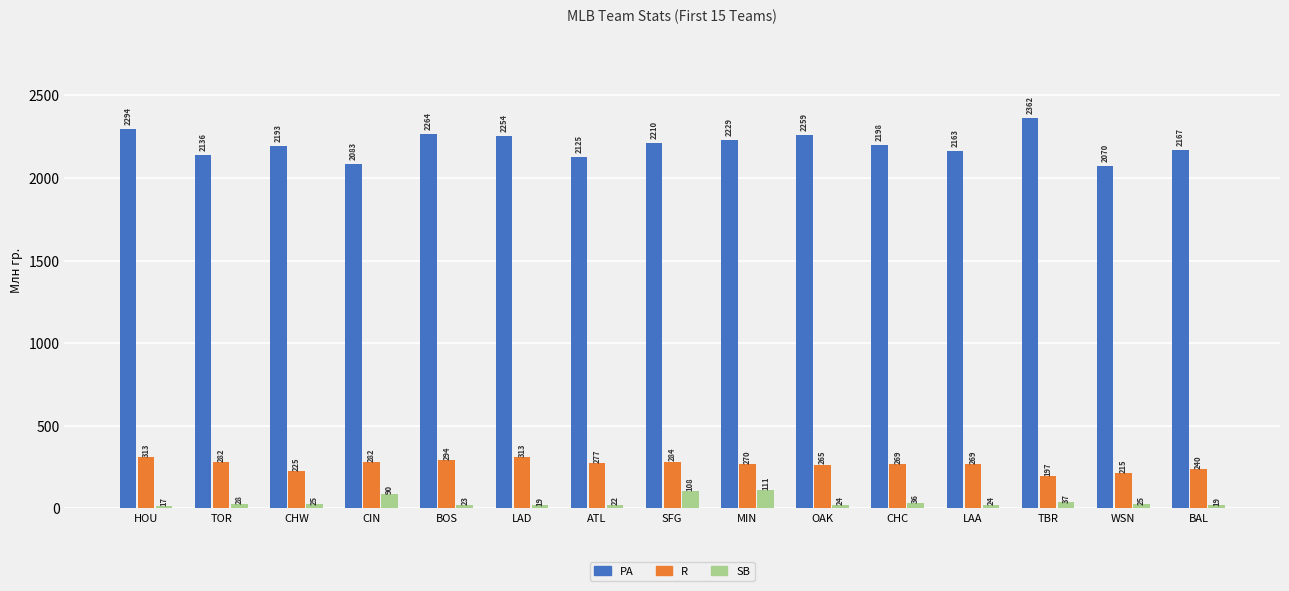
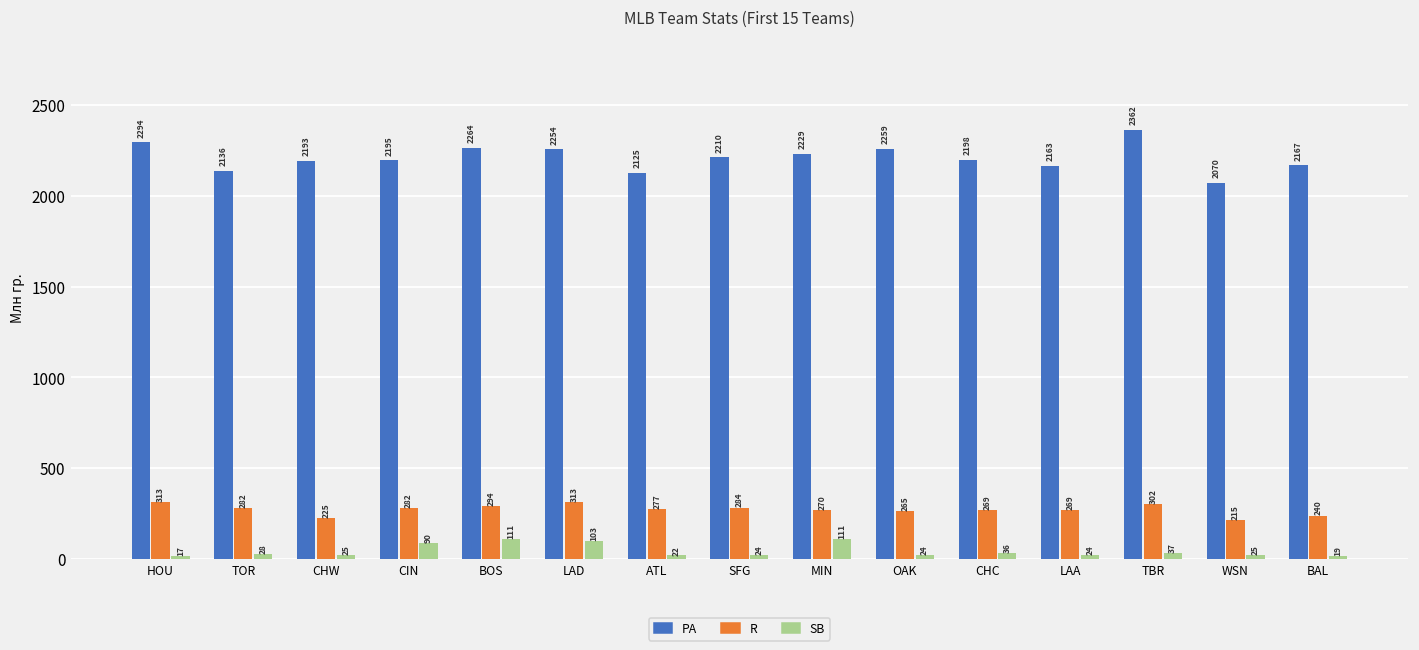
  {
    "PA": {
      "HOU": 2294,
      "TOR": 2136,
      "CHW": 2193,
-     "CIN": 2083,
+     "CIN": 2195,
      "BOS": 2264,
      "LAD": 2254,
      "ATL": 2125,
      "SFG": 2210,
      "MIN": 2229,
      "OAK": 2259,
      "CHC": 2198,
      "LAA": 2163,
      "TBR": 2362,
      "WSN": 2070,
      "BAL": 2167
    },
    "R": {
      "HOU": 313,
      "TOR": 282,
      "CHW": 225,
      "CIN": 282,
      "BOS": 294,
      "LAD": 313,
      "ATL": 277,
      "SFG": 284,
      "MIN": 270,
      "OAK": 265,
      "CHC": 269,
      "LAA": 269,
-     "TBR": 197,
+     "TBR": 302,
      "WSN": 215,
      "BAL": 240
    },
    "SB": {
      "HOU": 17,
      "TOR": 28,
      "CHW": 25,
      "CIN": 90,
-     "BOS": 23,
-     "LAD": 19,
+     "BOS": 111,
+     "LAD": 103,
      "ATL": 22,
-     "SFG": 108,
+     "SFG": 24,
      "MIN": 111,
      "OAK": 24,
      "CHC": 36,
      "LAA": 24,
      "TBR": 37,
      "WSN": 25,
      "BAL": 19
    }
  }
